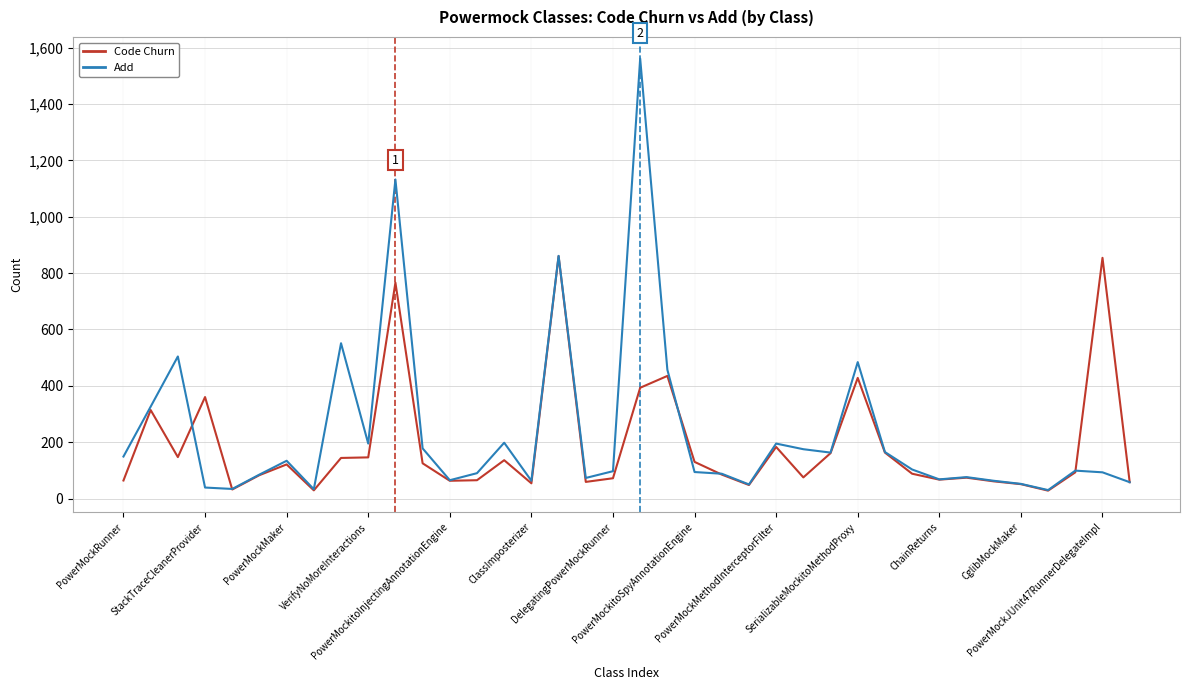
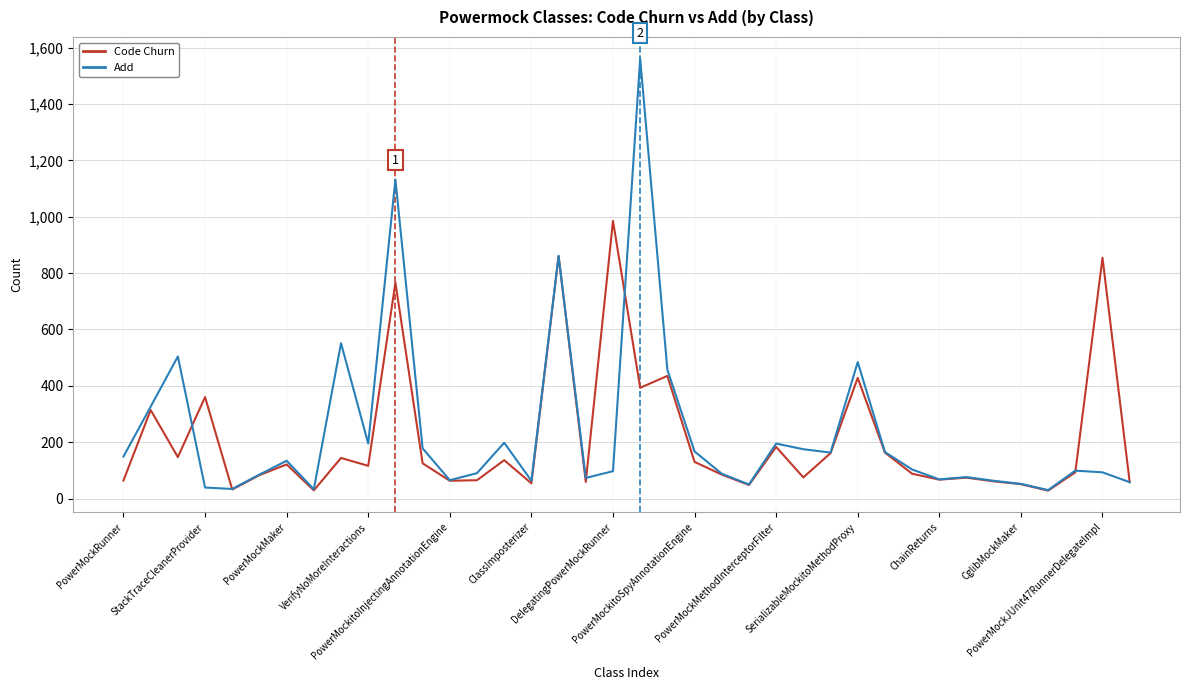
  {
    "Code Churn": {
      "PowerMockRunner": 60,
      "StackTraceCleanerProvider": 360,
      "PowerMockMaker": 120,
-     "VerifyNoMoreInteractions": 150,
-     "DelegatingPowerMockRunner": 70,
+     "VerifyNoMoreInteractions": 120,
+     "DelegatingPowerMockRunner": 990,
      "PowerMockitoSpyAnnotationEngine": 130,
      "PowerMockMethodInterceptorFilter": 180,
      "SerializableMockitoMethodProxy": 430,
      "PowerMockJUnit47RunnerDelegateImpl": 850
    },
    "Add": {
      "PowerMockRunner": 150,
      "StackTraceCleanerProvider": 40,
      "PowerMockMaker": 130,
      "VerifyNoMoreInteractions": 200,
      "DelegatingPowerMockRunner": 100,
-     "PowerMockitoSpyAnnotationEngine": 90,
+     "PowerMockitoSpyAnnotationEngine": 170,
      "PowerMockMethodInterceptorFilter": 200,
      "SerializableMockitoMethodProxy": 480,
      "PowerMockJUnit47RunnerDelegateImpl": 90
    }
  }
